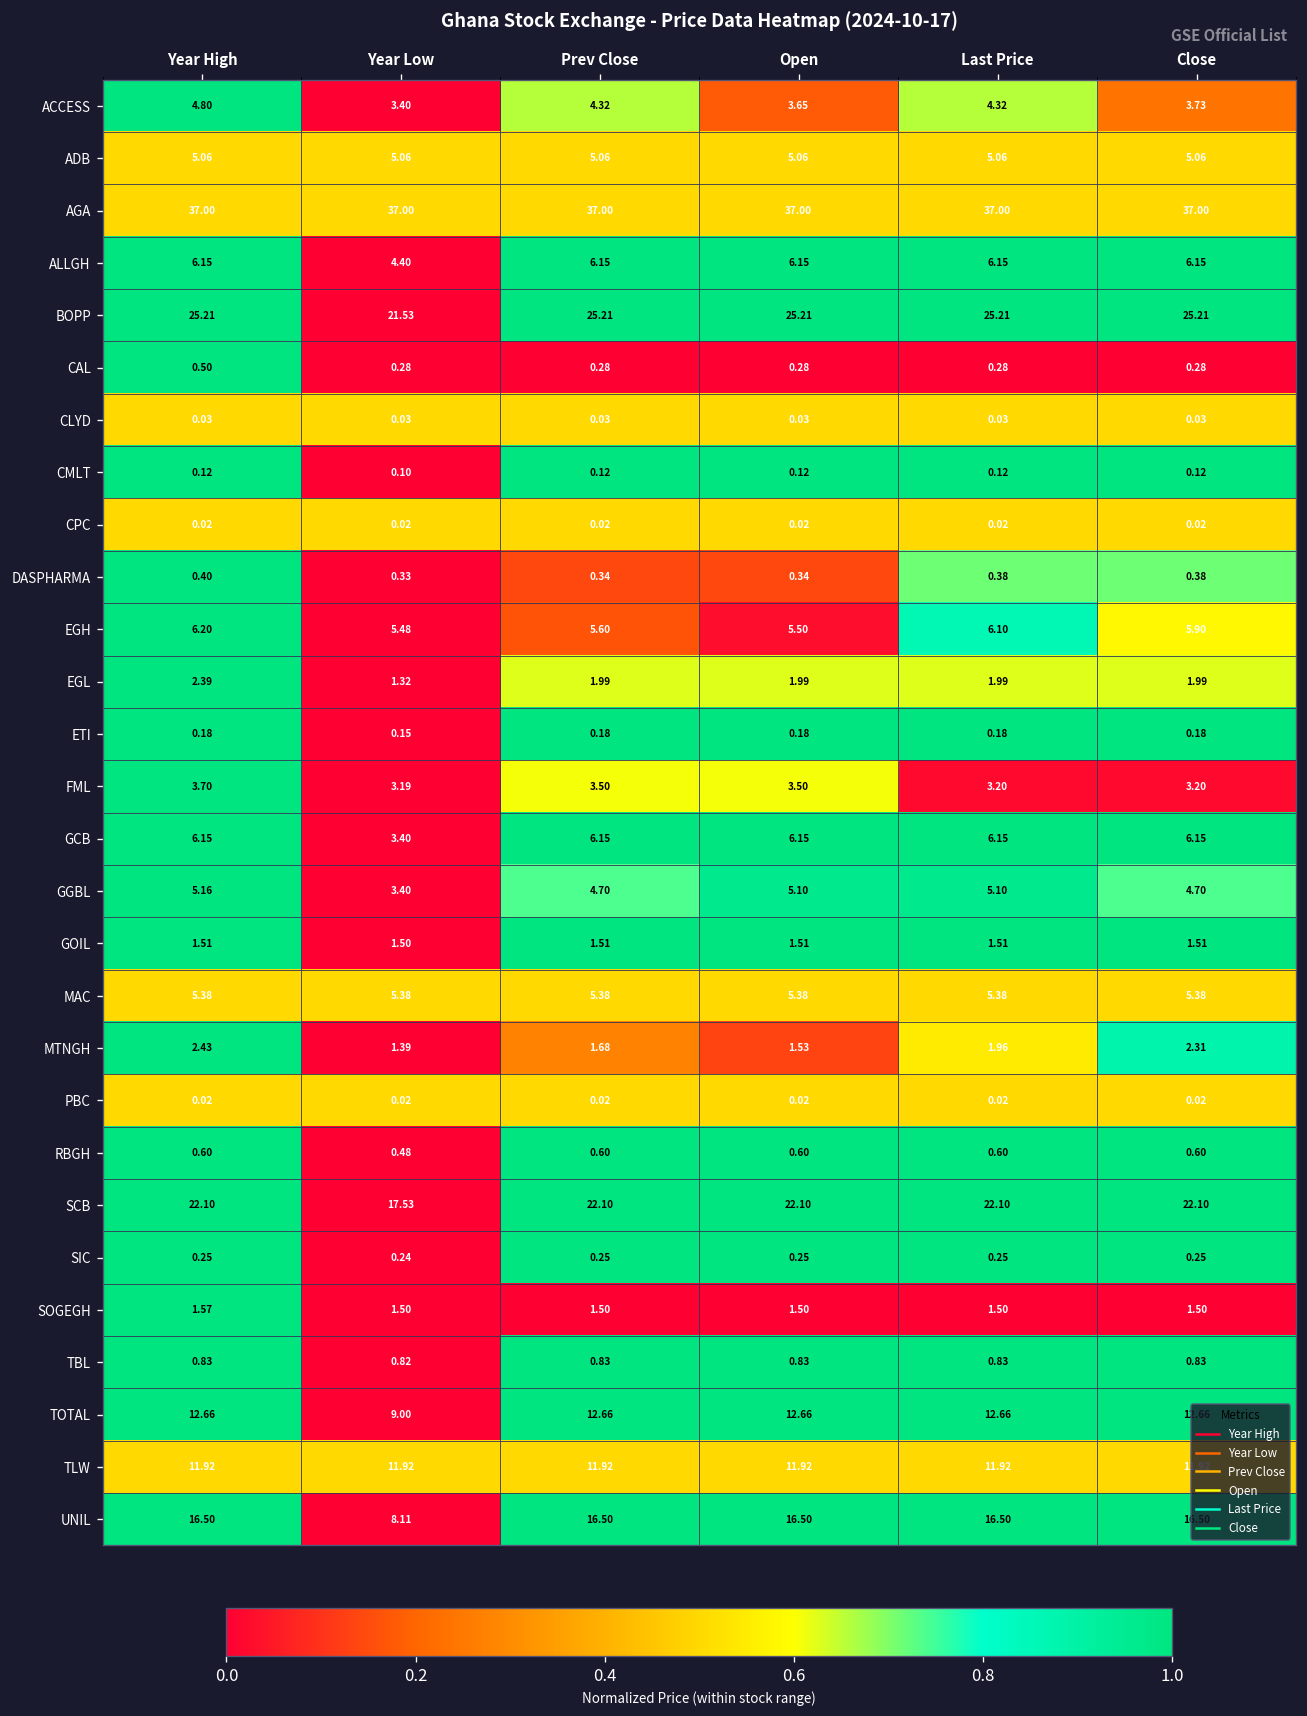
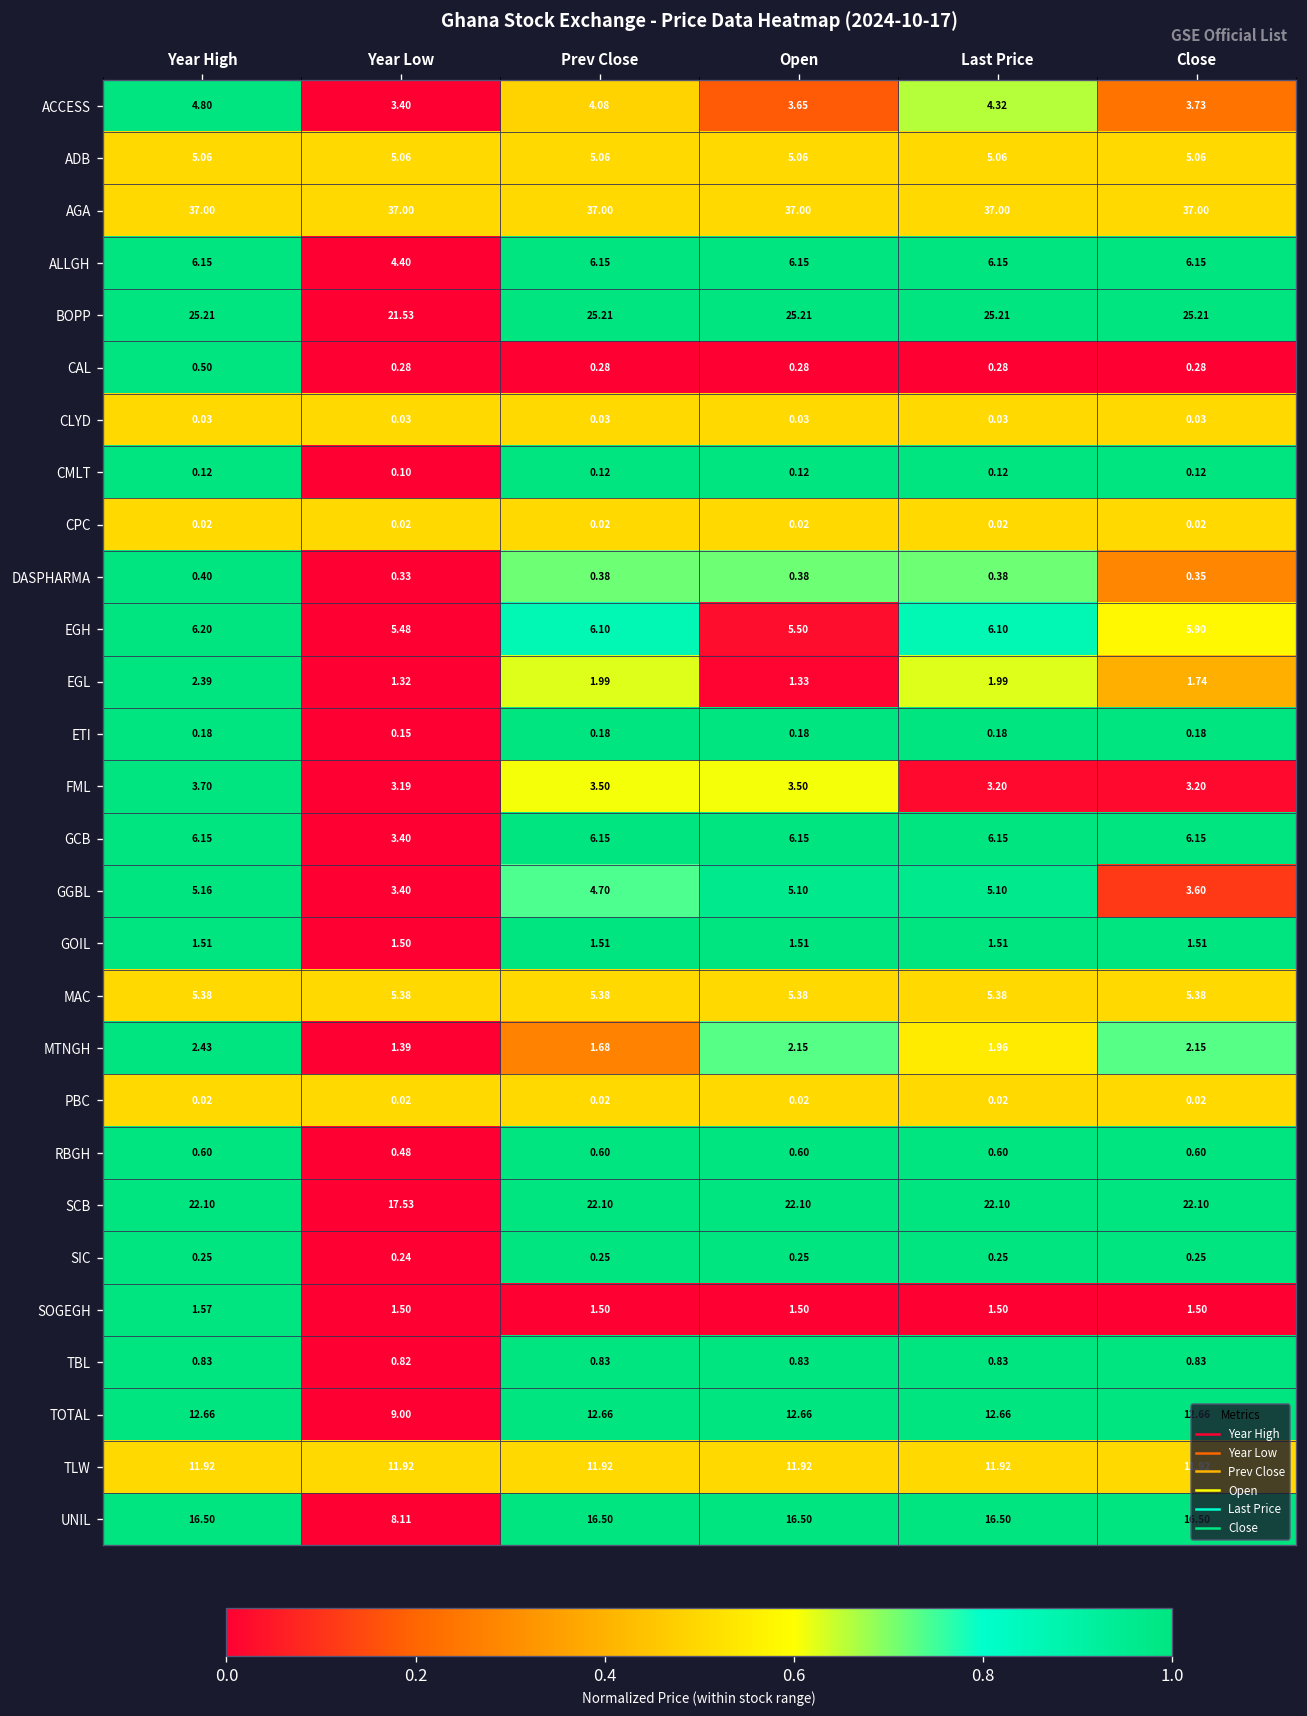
  {
    "ACCESS": {
      "Year High": 4.80,
      "Year Low": 3.40,
-     "Prev Close": 4.32,
+     "Prev Close": 4.08,
      "Open": 3.65,
      "Last Price": 4.32,
      "Close": 3.73
    },
    "ADB": {
      "Year High": 5.06,
      "Year Low": 5.06,
      "Prev Close": 5.06,
      "Open": 5.06,
      "Last Price": 5.06,
      "Close": 5.06
    },
    "AGA": {
      "Year High": 37.00,
      "Year Low": 37.00,
      "Prev Close": 37.00,
      "Open": 37.00,
      "Last Price": 37.00,
      "Close": 37.00
    },
    "ALLGH": {
      "Year High": 6.15,
      "Year Low": 4.40,
      "Prev Close": 6.15,
      "Open": 6.15,
      "Last Price": 6.15,
      "Close": 6.15
    },
    "BOPP": {
      "Year High": 25.21,
      "Year Low": 21.53,
      "Prev Close": 25.21,
      "Open": 25.21,
      "Last Price": 25.21,
      "Close": 25.21
    },
    "CAL": {
      "Year High": 0.50,
      "Year Low": 0.28,
      "Prev Close": 0.28,
      "Open": 0.28,
      "Last Price": 0.28,
      "Close": 0.28
    },
    "CLYD": {
      "Year High": 0.03,
      "Year Low": 0.03,
      "Prev Close": 0.03,
      "Open": 0.03,
      "Last Price": 0.03,
      "Close": 0.03
    },
    "CMLT": {
      "Year High": 0.12,
      "Year Low": 0.10,
      "Prev Close": 0.12,
      "Open": 0.12,
      "Last Price": 0.12,
      "Close": 0.12
    },
    "CPC": {
      "Year High": 0.02,
      "Year Low": 0.02,
      "Prev Close": 0.02,
      "Open": 0.02,
      "Last Price": 0.02,
      "Close": 0.02
    },
    "DASPHARMA": {
      "Year High": 0.40,
      "Year Low": 0.33,
-     "Prev Close": 0.34,
-     "Open": 0.34,
+     "Prev Close": 0.38,
+     "Open": 0.38,
      "Last Price": 0.38,
-     "Close": 0.38
+     "Close": 0.35
    },
    "EGH": {
      "Year High": 6.20,
      "Year Low": 5.48,
-     "Prev Close": 5.60,
+     "Prev Close": 6.10,
      "Open": 5.50,
      "Last Price": 6.10,
      "Close": 5.90
    },
    "EGL": {
      "Year High": 2.39,
      "Year Low": 1.32,
      "Prev Close": 1.99,
-     "Open": 1.99,
+     "Open": 1.33,
      "Last Price": 1.99,
-     "Close": 1.99
+     "Close": 1.74
    },
    "ETI": {
      "Year High": 0.18,
      "Year Low": 0.15,
      "Prev Close": 0.18,
      "Open": 0.18,
      "Last Price": 0.18,
      "Close": 0.18
    },
    "FML": {
      "Year High": 3.70,
      "Year Low": 3.19,
      "Prev Close": 3.50,
      "Open": 3.50,
      "Last Price": 3.20,
      "Close": 3.20
    },
    "GCB": {
      "Year High": 6.15,
      "Year Low": 3.40,
      "Prev Close": 6.15,
      "Open": 6.15,
      "Last Price": 6.15,
      "Close": 6.15
    },
    "GGBL": {
      "Year High": 5.16,
      "Year Low": 3.40,
      "Prev Close": 4.70,
      "Open": 5.10,
      "Last Price": 5.10,
-     "Close": 4.70
+     "Close": 3.60
    },
    "GOIL": {
      "Year High": 1.51,
      "Year Low": 1.50,
      "Prev Close": 1.51,
      "Open": 1.51,
      "Last Price": 1.51,
      "Close": 1.51
    },
    "MAC": {
      "Year High": 5.38,
      "Year Low": 5.38,
      "Prev Close": 5.38,
      "Open": 5.38,
      "Last Price": 5.38,
      "Close": 5.38
    },
    "MTNGH": {
      "Year High": 2.43,
      "Year Low": 1.39,
      "Prev Close": 1.68,
-     "Open": 1.53,
+     "Open": 2.15,
      "Last Price": 1.96,
-     "Close": 2.31
+     "Close": 2.15
    },
    "PBC": {
      "Year High": 0.02,
      "Year Low": 0.02,
      "Prev Close": 0.02,
      "Open": 0.02,
      "Last Price": 0.02,
      "Close": 0.02
    },
    "RBGH": {
      "Year High": 0.60,
      "Year Low": 0.48,
      "Prev Close": 0.60,
      "Open": 0.60,
      "Last Price": 0.60,
      "Close": 0.60
    },
    "SCB": {
      "Year High": 22.10,
      "Year Low": 17.53,
      "Prev Close": 22.10,
      "Open": 22.10,
      "Last Price": 22.10,
      "Close": 22.10
    },
    "SIC": {
      "Year High": 0.25,
      "Year Low": 0.24,
      "Prev Close": 0.25,
      "Open": 0.25,
      "Last Price": 0.25,
      "Close": 0.25
    },
    "SOGEGH": {
      "Year High": 1.57,
      "Year Low": 1.50,
      "Prev Close": 1.50,
      "Open": 1.50,
      "Last Price": 1.50,
      "Close": 1.50
    },
    "TBL": {
      "Year High": 0.83,
      "Year Low": 0.82,
      "Prev Close": 0.83,
      "Open": 0.83,
      "Last Price": 0.83,
      "Close": 0.83
    },
    "TOTAL": {
      "Year High": 12.66,
      "Year Low": 9.00,
      "Prev Close": 12.66,
      "Open": 12.66,
      "Last Price": 12.66
    },
    "TLW": {
      "Year High": 11.92,
      "Year Low": 11.92,
      "Prev Close": 11.92,
      "Open": 11.92,
      "Last Price": 11.92
    },
    "UNIL": {
      "Year High": 16.50,
      "Year Low": 8.11,
      "Prev Close": 16.50,
      "Open": 16.50,
      "Last Price": 16.50
    }
  }
